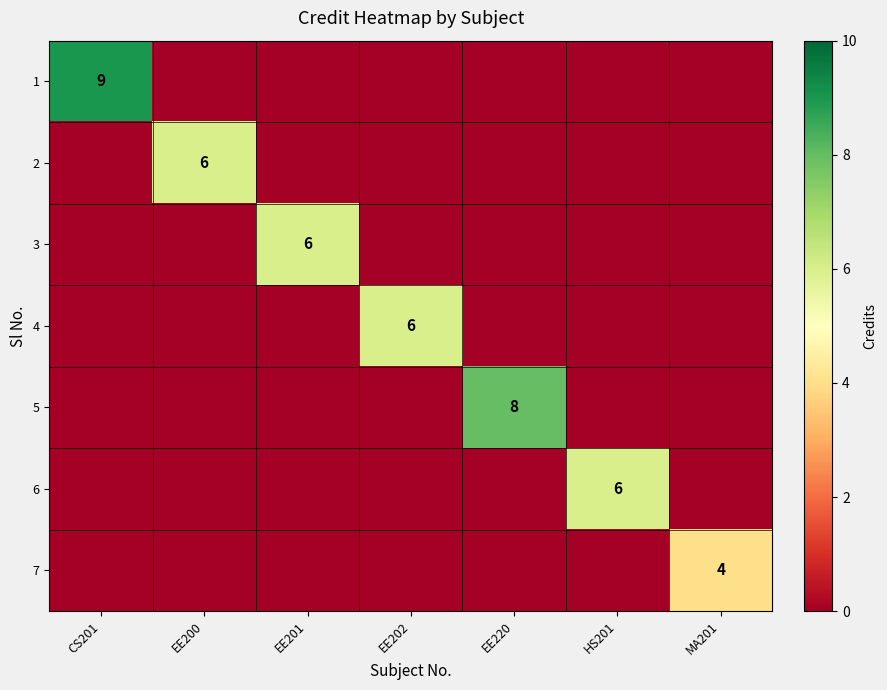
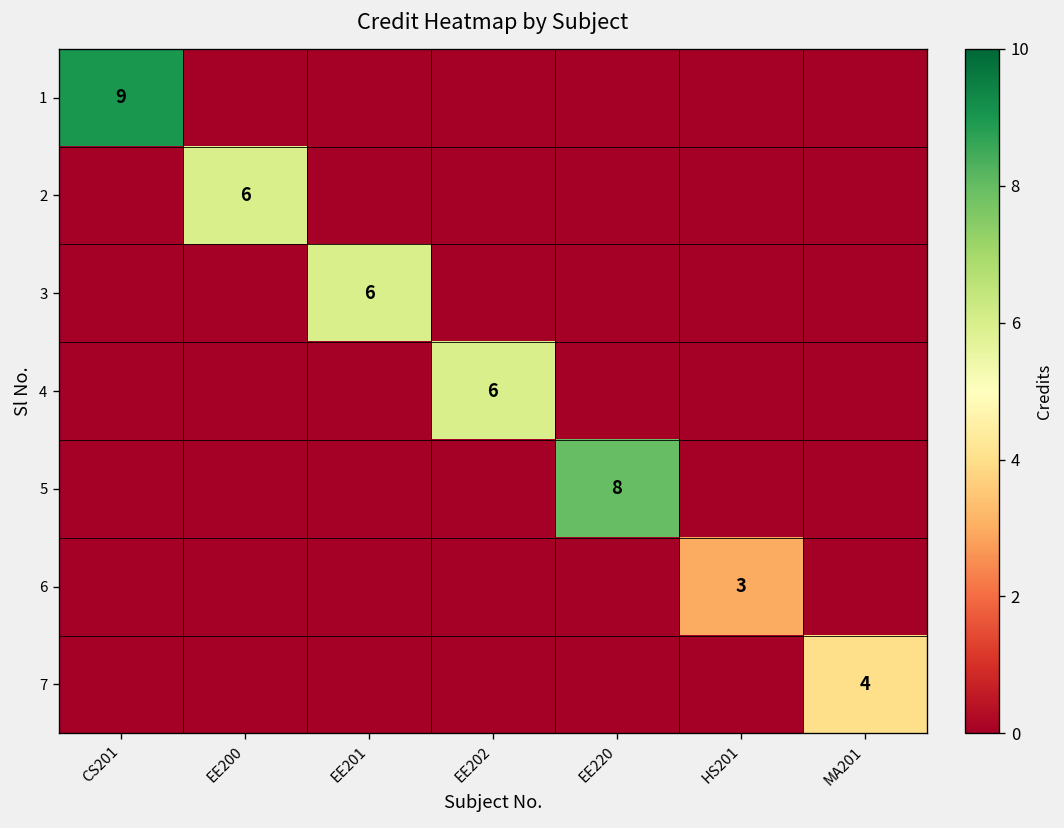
  {
    "1": {
      "CS201": 9
    },
    "2": {
      "EE200": 6
    },
    "3": {
      "EE201": 6
    },
    "4": {
      "EE202": 6
    },
    "5": {
      "EE220": 8
    },
    "6": {
-     "HS201": 6
+     "HS201": 3
    },
    "7": {
      "MA201": 4
    }
  }
